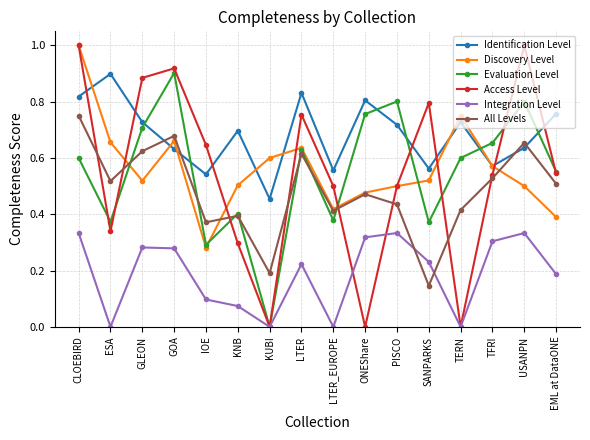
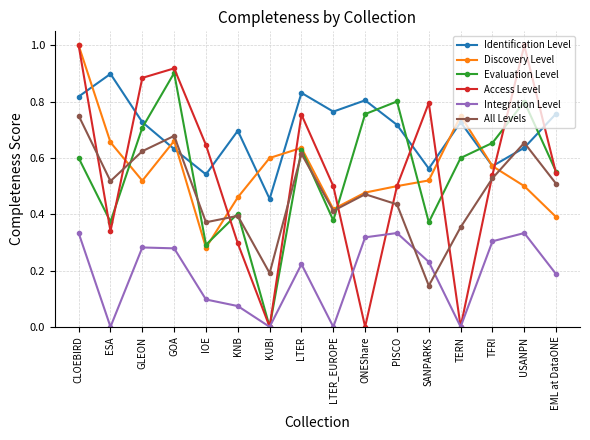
  {
    "Identification Level": {
      "CLOEBIRD": 0.82,
      "ESA": 0.90,
      "GLEON": 0.73,
      "GOA": 0.63,
      "IOE": 0.54,
      "KNB": 0.70,
      "KUBI": 0.45,
      "LTER": 0.83,
-     "LTER_EUROPE": 0.56,
+     "LTER_EUROPE": 0.76,
      "ONEShare": 0.80,
      "PISCO": 0.72,
      "SANPARKS": 0.56,
      "USANPN": 0.64
    },
    "Discovery Level": {
      "ESA": 0.66,
      "GLEON": 0.52,
      "GOA": 0.66,
      "IOE": 0.28,
-     "KNB": 0.50,
+     "KNB": 0.46,
      "KUBI": 0.60,
      "SANPARKS": 0.52,
      "USANPN": 0.50,
      "EML at DataONE": 0.39
    },
    "Evaluation Level": {
      "CLOEBIRD": 0.60,
      "ESA": 0.37,
      "GLEON": 0.71,
      "GOA": 0.90,
      "IOE": 0.29,
      "LTER_EUROPE": 0.38,
      "ONEShare": 0.76,
      "PISCO": 0.80,
      "SANPARKS": 0.37,
      "TERN": 0.60,
      "TFRI": 0.65
    },
    "Access Level": {
      "ESA": 0.34,
      "GLEON": 0.88,
      "GOA": 0.92,
      "IOE": 0.65,
      "KNB": 0.30,
      "LTER": 0.75,
      "LTER_EUROPE": 0.50,
      "ONEShare": 0.00,
      "SANPARKS": 0.80,
      "TFRI": 0.54
    },
    "Integration Level": {
      "CLOEBIRD": 0.33,
      "ESA": 0.00,
      "GLEON": 0.28,
      "GOA": 0.28,
      "IOE": 0.10,
      "KNB": 0.07,
      "LTER": 0.22,
      "LTER_EUROPE": 0.00,
      "ONEShare": 0.32,
      "PISCO": 0.33,
      "SANPARKS": 0.23,
      "TFRI": 0.30,
      "USANPN": 0.33,
      "EML at DataONE": 0.19
    },
    "All Levels": {
      "CLOEBIRD": 0.75,
      "ESA": 0.52,
      "GLEON": 0.62,
      "GOA": 0.68,
      "IOE": 0.37,
      "KUBI": 0.19,
      "LTER": 0.61,
      "PISCO": 0.44,
      "SANPARKS": 0.15,
-     "TERN": 0.42,
+     "TERN": 0.35,
      "TFRI": 0.53,
      "USANPN": 0.65,
      "EML at DataONE": 0.51
    }
  }
